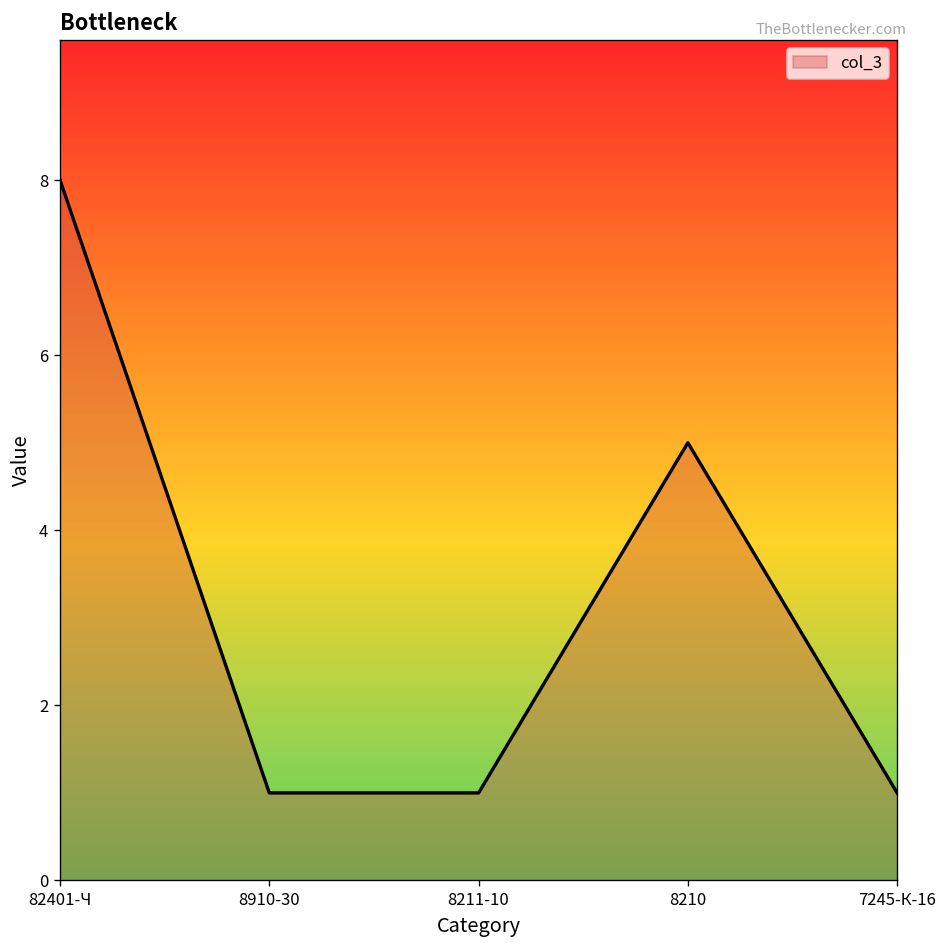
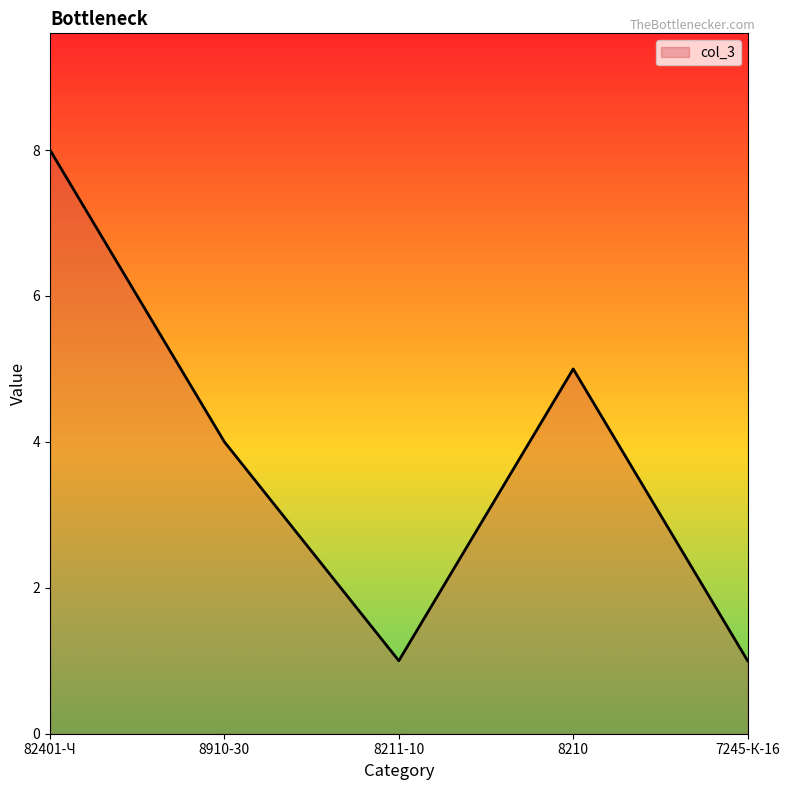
  {
    "82401-Ч": 8,
-   "8910-30": 1,
+   "8910-30": 4,
    "8211-10": 1,
    "8210": 5,
    "7245-К-16": 1
  }
